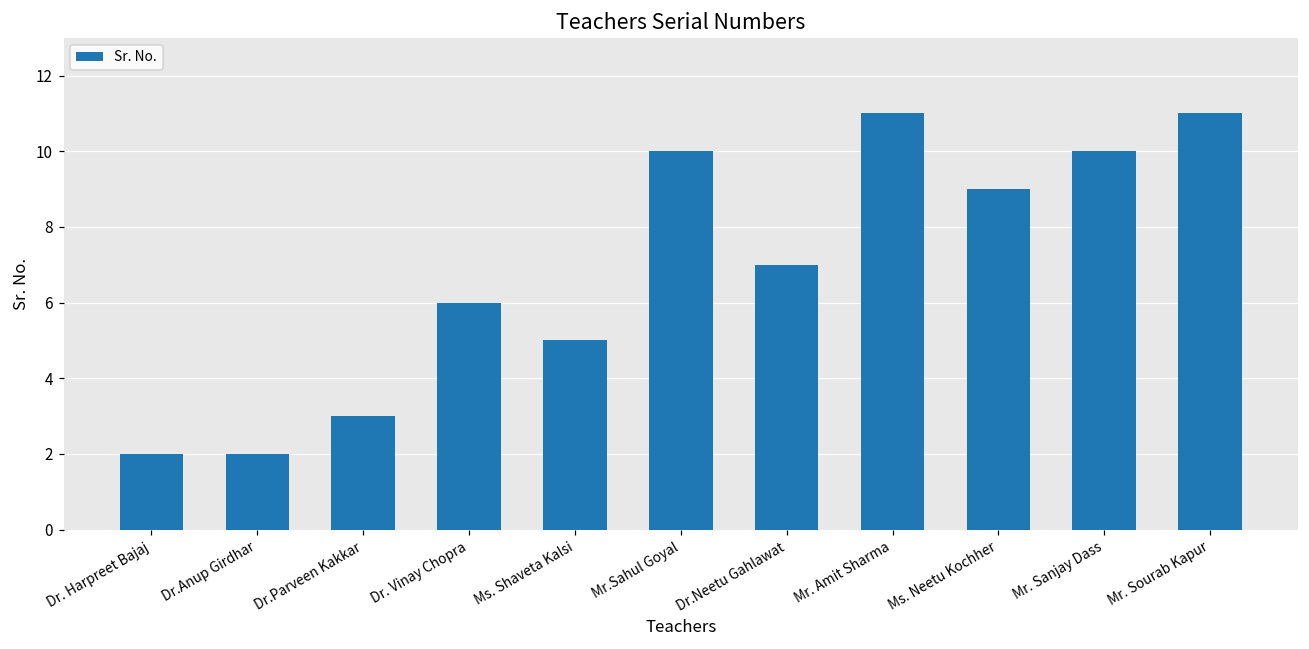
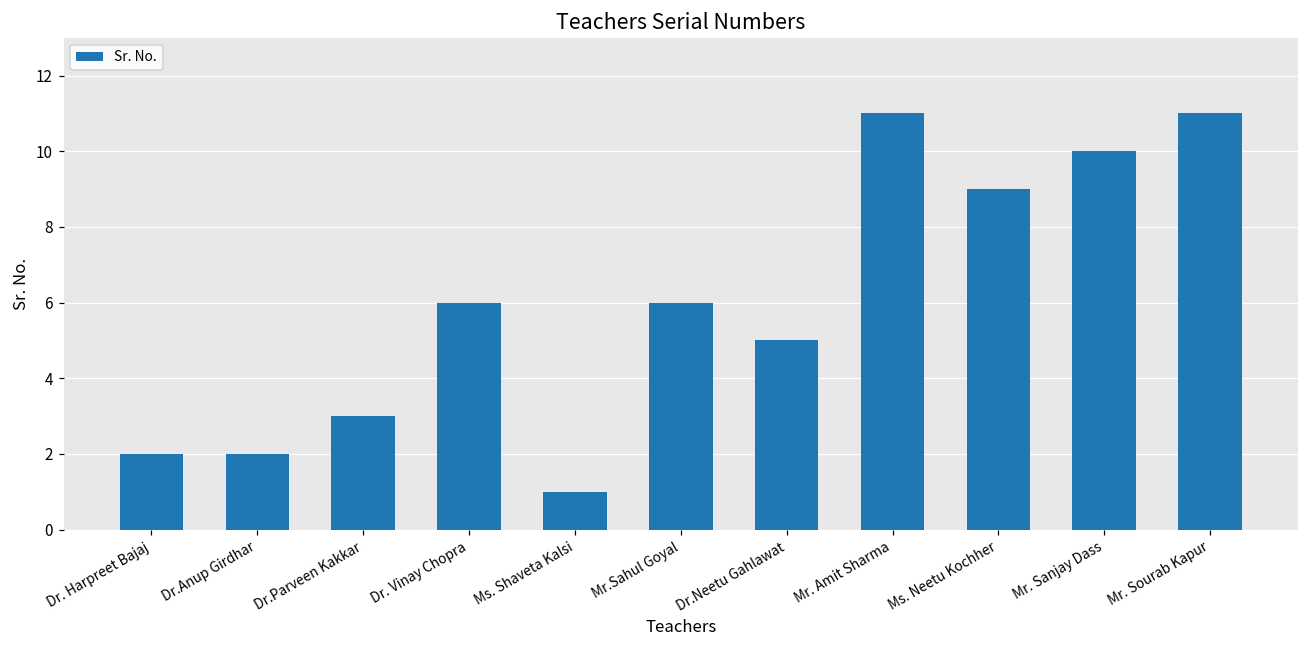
  {
    "Dr. Harpreet Bajaj": 2,
    "Dr.Anup Girdhar": 2,
    "Dr.Parveen Kakkar": 3,
    "Dr. Vinay Chopra": 6,
-   "Ms. Shaveta Kalsi": 5,
-   "Mr.Sahul Goyal": 10,
-   "Dr.Neetu Gahlawat": 7,
+   "Ms. Shaveta Kalsi": 1,
+   "Mr.Sahul Goyal": 6,
+   "Dr.Neetu Gahlawat": 5,
    "Mr. Amit Sharma": 11,
    "Ms. Neetu Kochher": 9,
    "Mr. Sanjay Dass": 10,
    "Mr. Sourab Kapur": 11
  }
